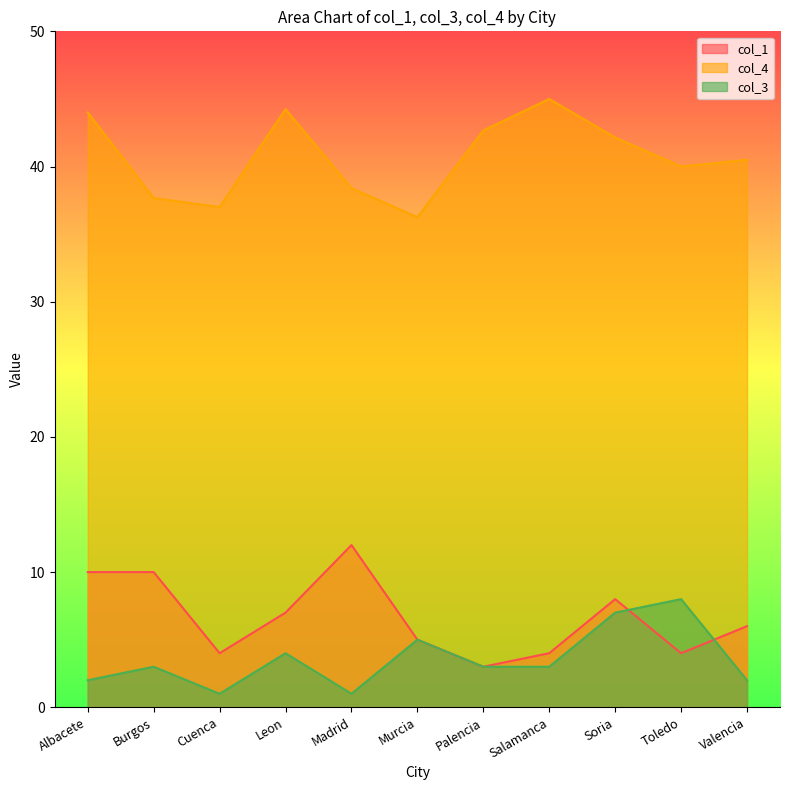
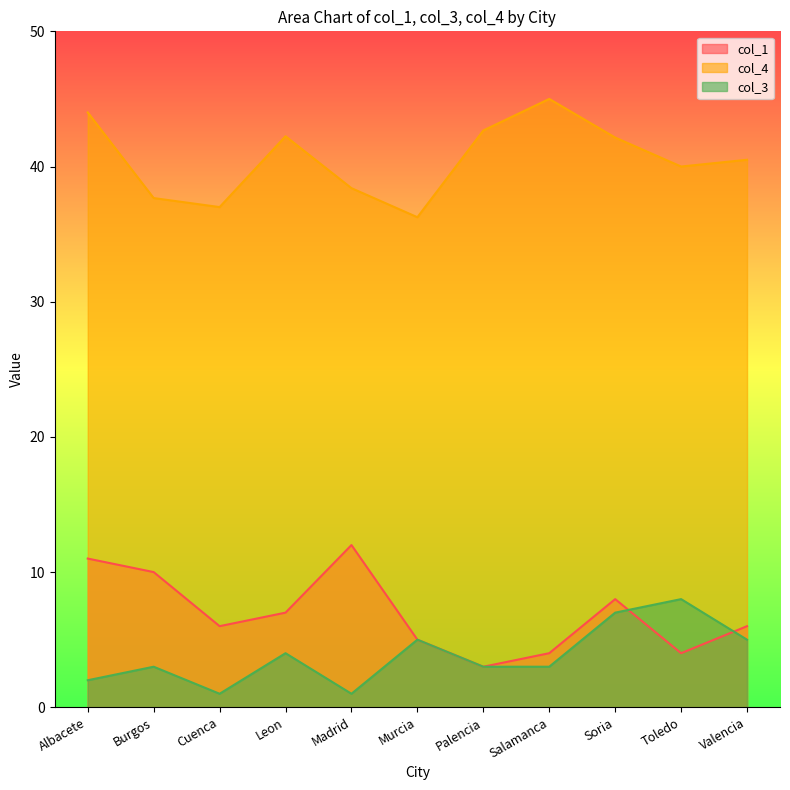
  {
    "col_1": {
-     "Albacete": 10,
+     "Albacete": 11,
      "Burgos": 10,
-     "Cuenca": 4,
+     "Cuenca": 6,
      "Leon": 7,
      "Madrid": 12,
      "Salamanca": 4,
      "Soria": 8,
      "Toledo": 4,
      "Valencia": 6
    },
    "col_4": {
      "Albacete": 44.0,
      "Burgos": 37.7,
      "Cuenca": 37.0,
-     "Leon": 44.3,
+     "Leon": 42.2,
      "Madrid": 38.4,
      "Murcia": 36.3,
      "Palencia": 42.7,
      "Salamanca": 45.0,
      "Soria": 42.1,
      "Toledo": 40.0,
      "Valencia": 40.5
    },
    "col_3": {
      "Albacete": 2,
      "Burgos": 3,
      "Cuenca": 1,
      "Leon": 4,
      "Madrid": 1,
      "Salamanca": 3,
      "Soria": 7,
      "Toledo": 8,
-     "Valencia": 2
+     "Valencia": 5
    }
  }
